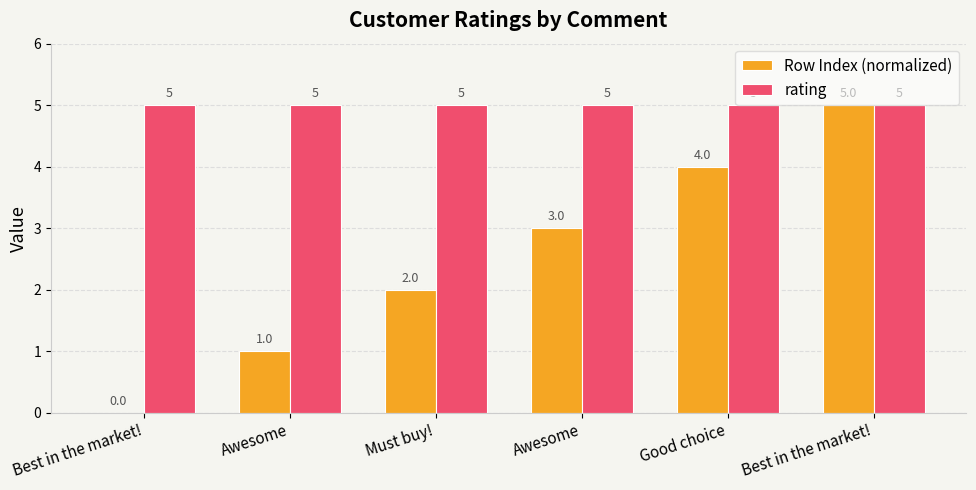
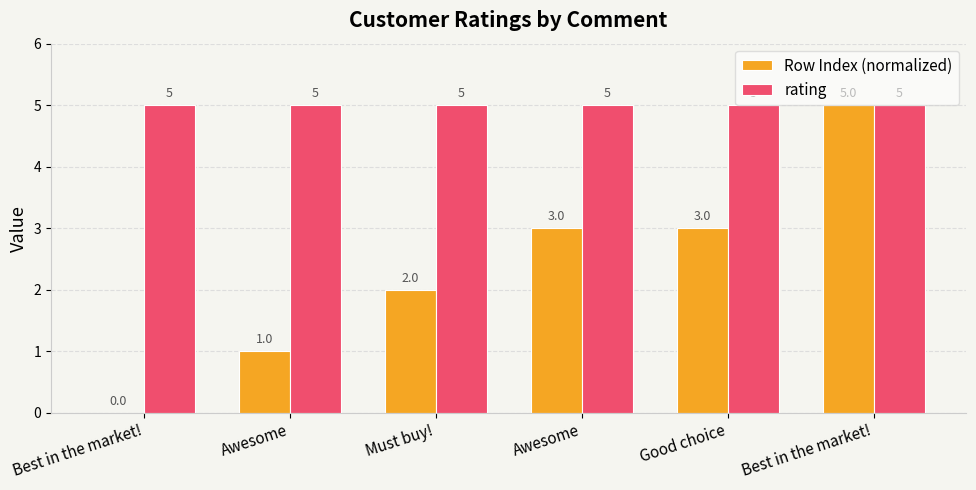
  {
    "Row Index (normalized)": {
      "Must buy!": 2.0,
-     "Good choice": 4.0
+     "Good choice": 3.0
    },
    "rating": {
      "Must buy!": 5
    }
  }
